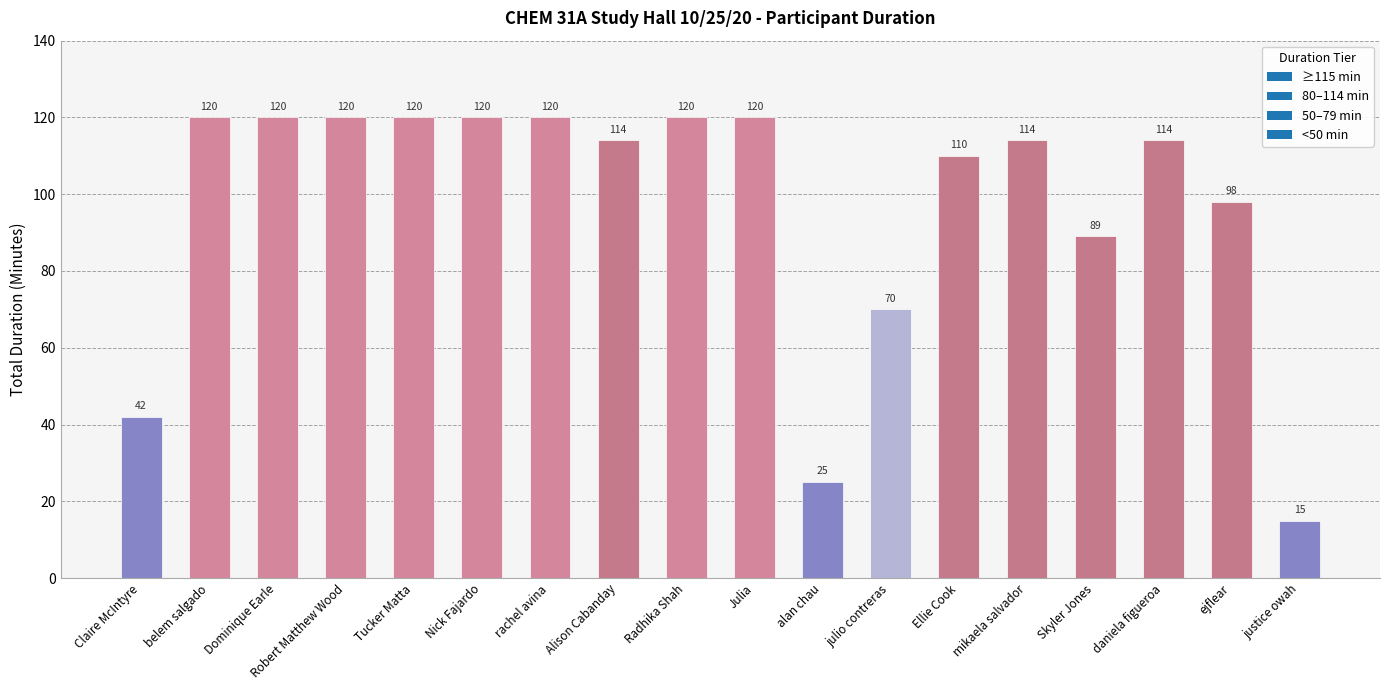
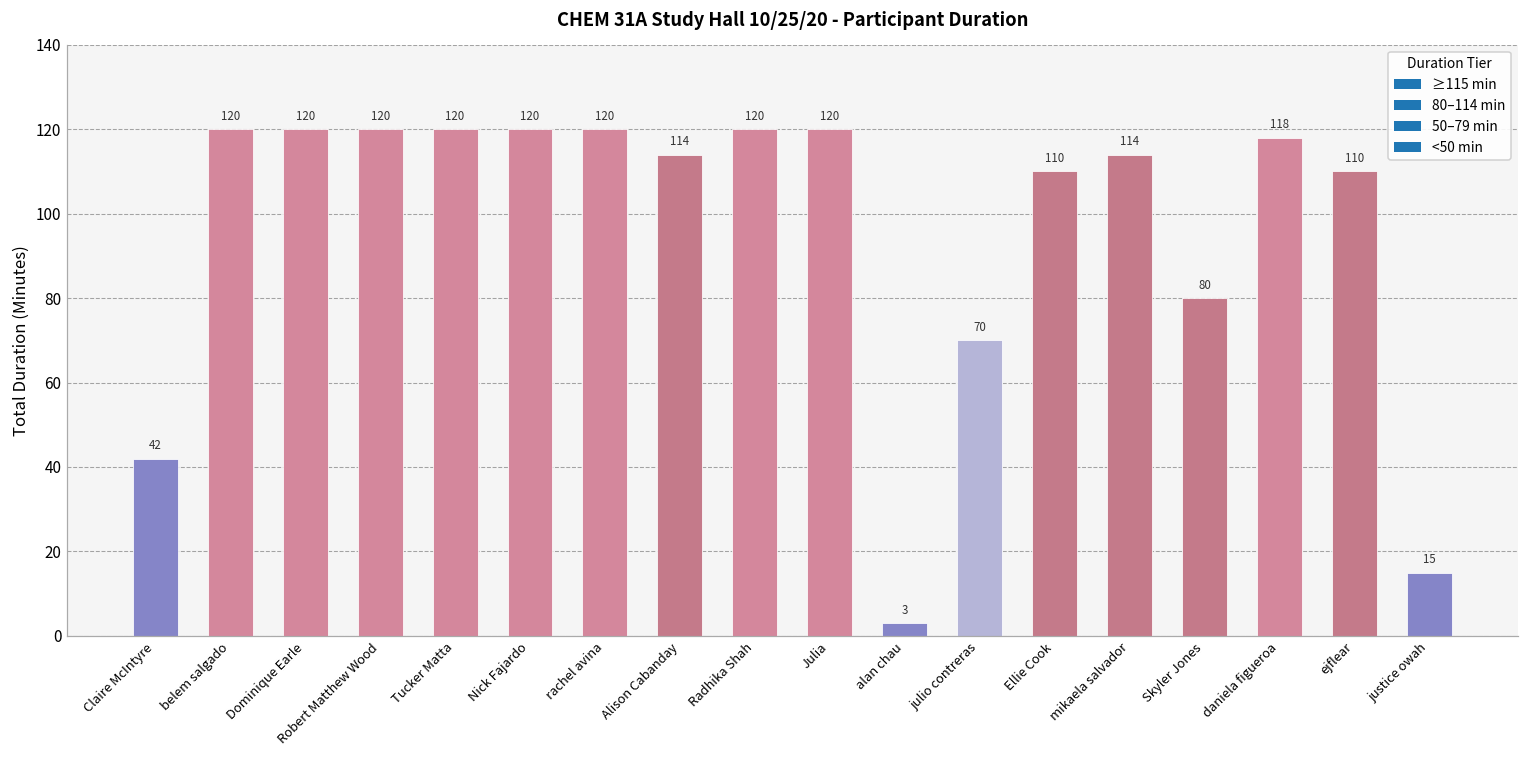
  {
    "Claire McIntyre": 42,
    "belem salgado": 120,
    "Dominique Earle": 120,
    "Robert Matthew Wood": 120,
    "Tucker Matta": 120,
    "Nick Fajardo": 120,
    "rachel avina": 120,
    "Alison Cabanday": 114,
    "Radhika Shah": 120,
    "Julia": 120,
-   "alan chau": 25,
+   "alan chau": 3,
    "julio contreras": 70,
    "Ellie Cook": 110,
    "mikaela salvador": 114,
-   "Skyler Jones": 89,
-   "daniela figueroa": 114,
-   "ejflear": 98,
+   "Skyler Jones": 80,
+   "daniela figueroa": 118,
+   "ejflear": 110,
    "justice owah": 15
  }
